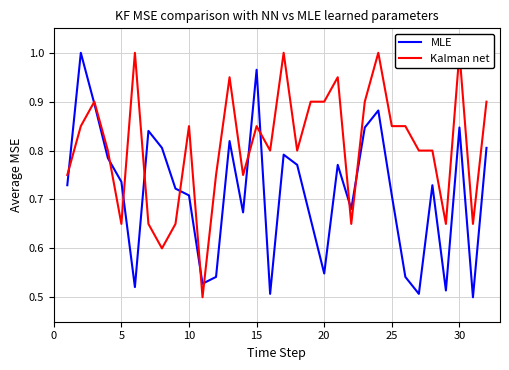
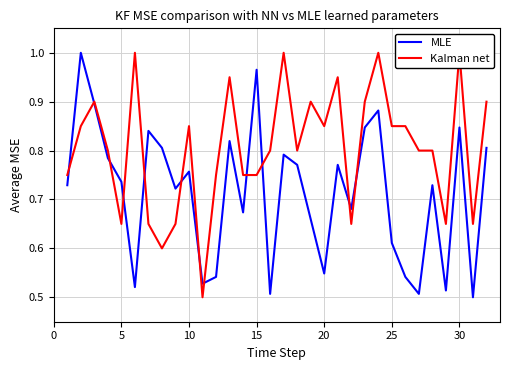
  {
    "MLE": {
      "5": 0.74,
-     "10": 0.71,
+     "10": 0.76,
      "15": 0.97,
      "20": 0.55,
-     "25": 0.71,
+     "25": 0.61,
      "30": 0.85
    },
    "Kalman net": {
      "5": 0.65,
      "10": 0.85,
-     "15": 0.85,
-     "20": 0.90,
+     "15": 0.75,
+     "20": 0.85,
      "25": 0.85
    }
  }
